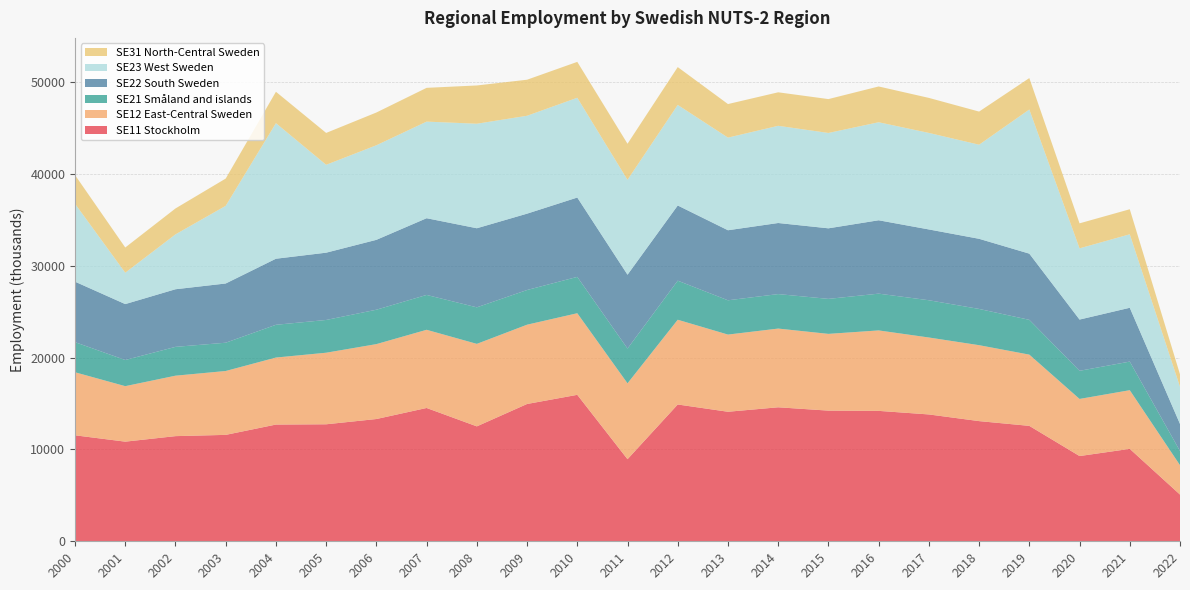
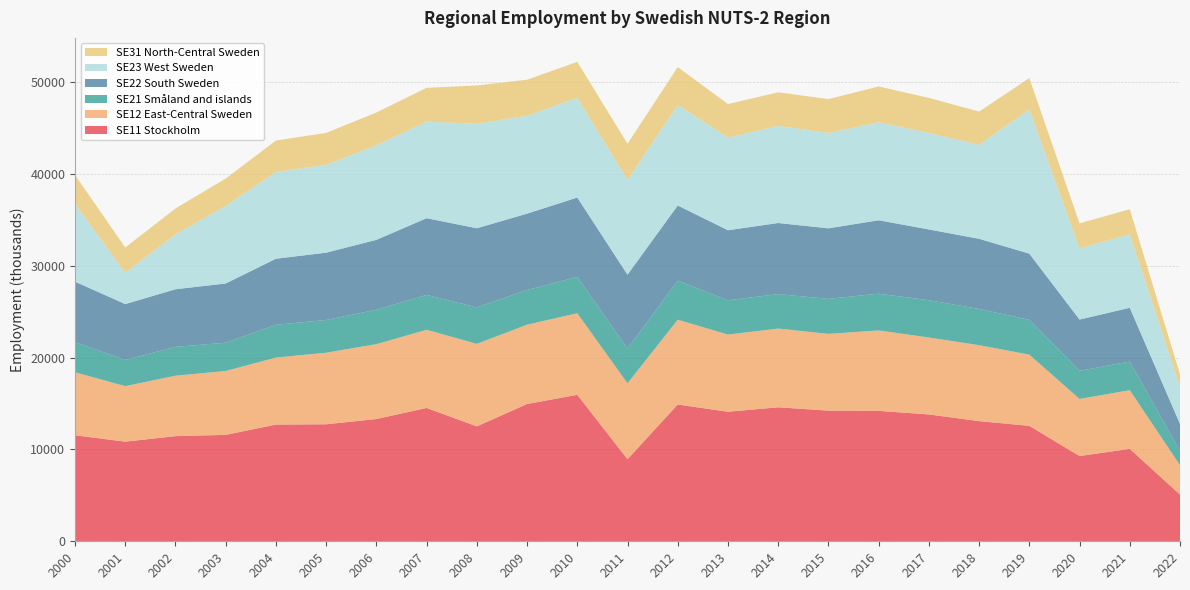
  {
    "SE11 Stockholm": {
      "2000": 12000,
      "2001": 11000,
      "2002": 11000,
      "2003": 12000,
      "2004": 13000,
      "2005": 13000,
      "2006": 13000,
      "2007": 15000,
      "2008": 13000,
      "2009": 15000,
      "2010": 16000,
      "2011": 9000,
      "2012": 15000,
      "2013": 14000,
      "2014": 15000,
      "2015": 14000,
      "2016": 14000,
      "2017": 14000,
      "2018": 13000,
      "2019": 13000,
      "2020": 9000,
      "2021": 10000,
      "2022": 5000
    },
    "SE23 West Sweden": {
      "2000": 8000,
      "2001": 3000,
      "2002": 6000,
      "2003": 8000,
-     "2004": 15000,
+     "2004": 9000,
      "2005": 10000,
      "2006": 10000,
      "2007": 11000,
      "2008": 11000,
      "2009": 11000,
      "2010": 11000,
      "2011": 10000,
      "2012": 11000,
      "2013": 10000,
      "2014": 11000,
      "2015": 10000,
      "2016": 11000,
      "2017": 11000,
      "2018": 10000,
      "2019": 16000,
      "2020": 8000,
      "2021": 8000,
      "2022": 4000
    }
  }
